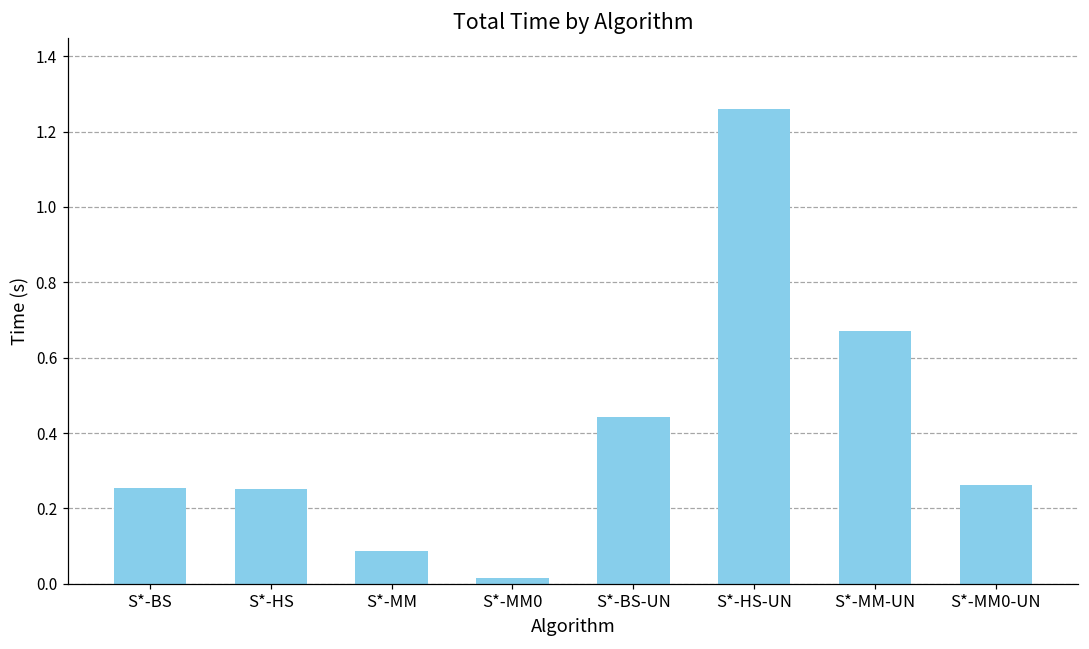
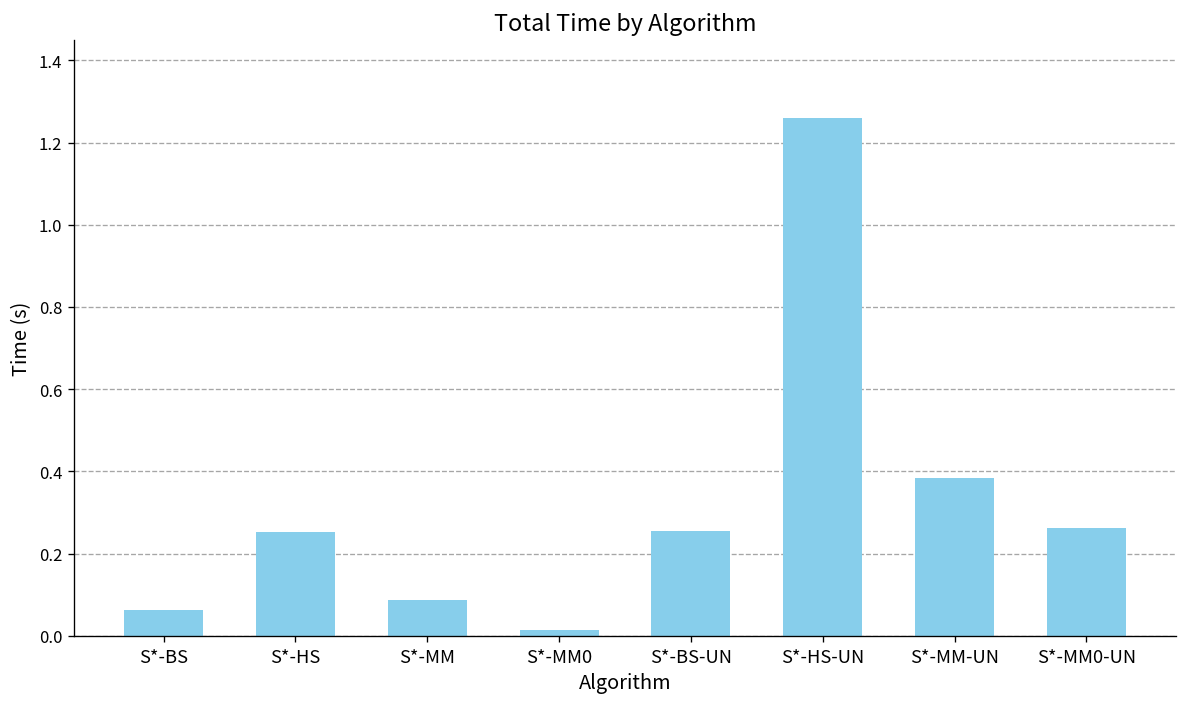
  {
-   "S*-BS": 0.25,
+   "S*-BS": 0.06,
    "S*-HS": 0.25,
    "S*-MM": 0.09,
    "S*-MM0": 0.01,
-   "S*-BS-UN": 0.44,
+   "S*-BS-UN": 0.25,
    "S*-HS-UN": 1.26,
-   "S*-MM-UN": 0.67,
+   "S*-MM-UN": 0.38,
    "S*-MM0-UN": 0.26
  }
